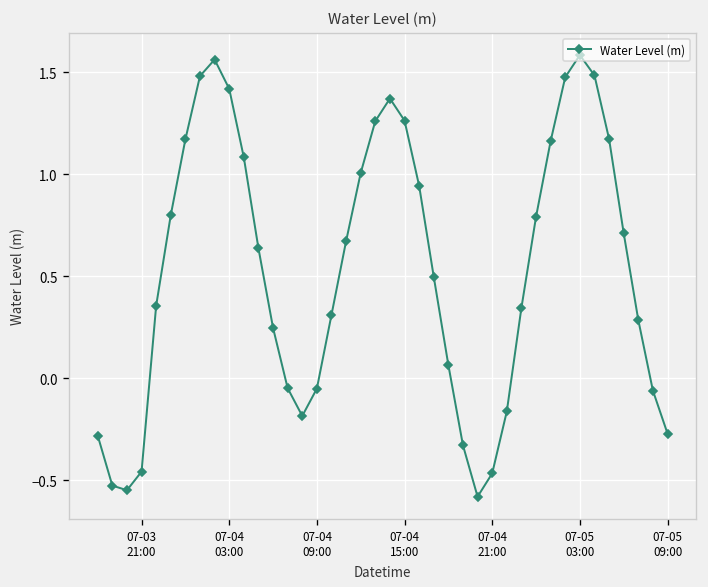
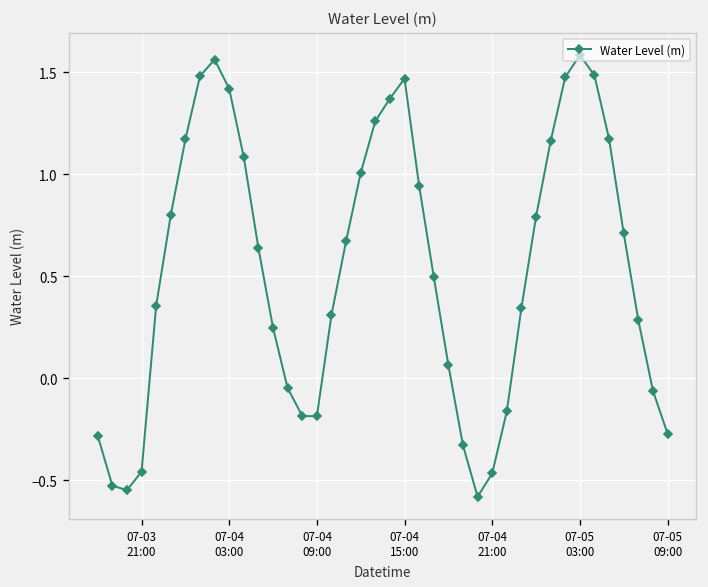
  {
    "07-03 21:00": -0.46,
    "07-04 03:00": 1.42,
-   "07-04 09:00": -0.05,
-   "07-04 15:00": 1.26,
+   "07-04 09:00": -0.19,
+   "07-04 15:00": 1.47,
    "07-04 21:00": -0.47,
    "07-05 09:00": -0.27
  }
